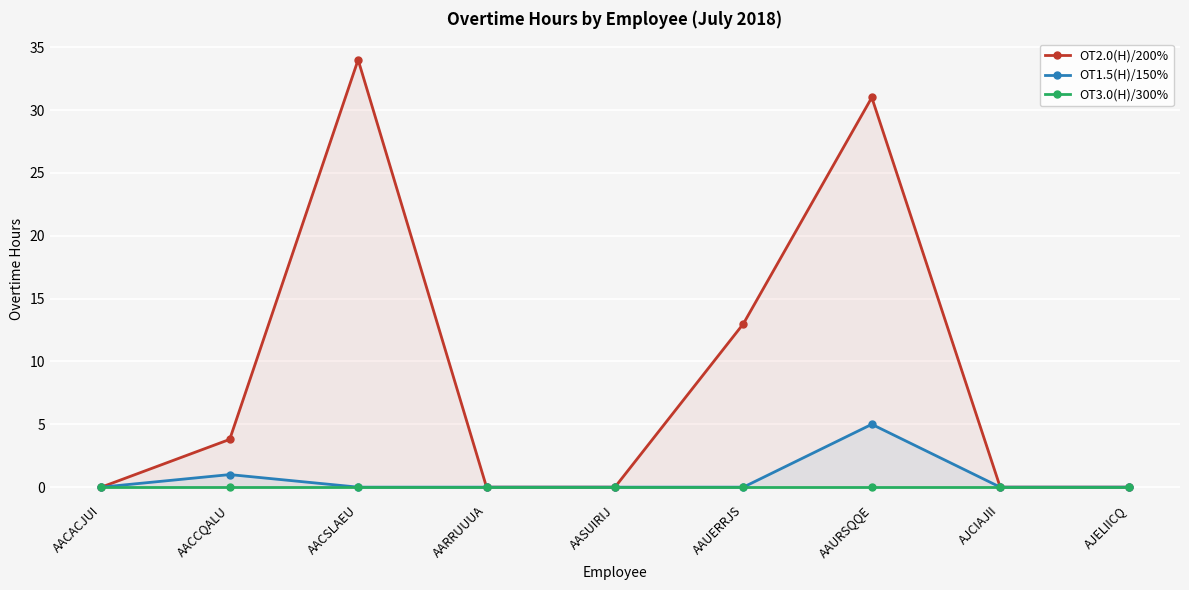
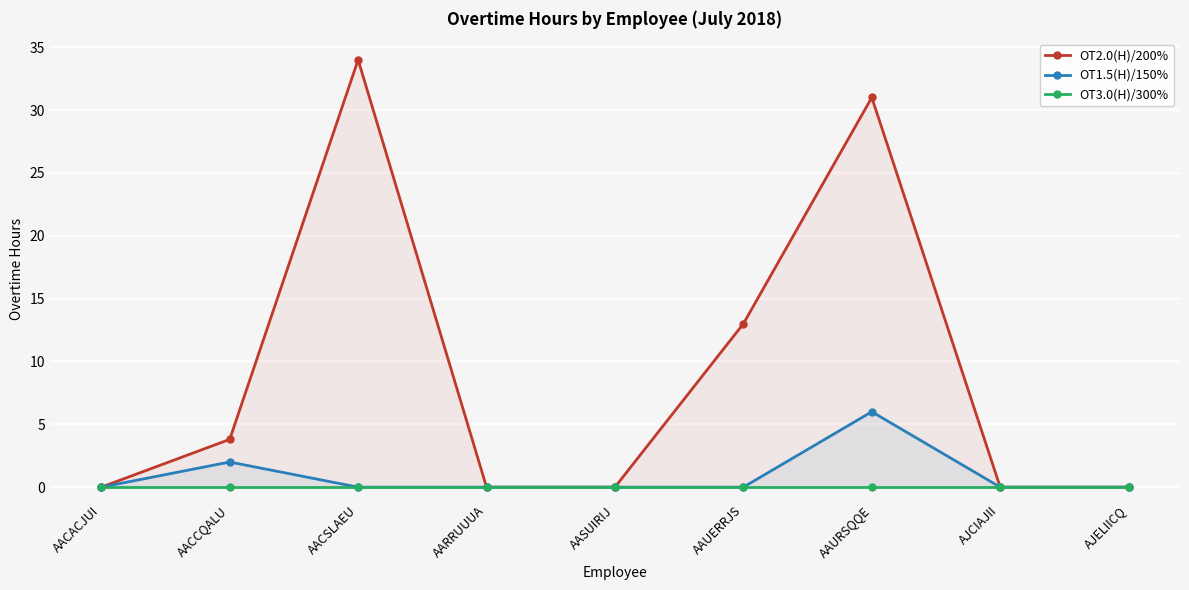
  {
    "OT2.0(H)/200%": {
      "AACCQALU": 3.8,
      "AACSLAEU": 34,
      "AAUERRJS": 13,
      "AAURSQQE": 31
    },
    "OT1.5(H)/150%": {
-     "AACCQALU": 1,
-     "AAURSQQE": 5
+     "AACCQALU": 2,
+     "AAURSQQE": 6
    },
    "OT3.0(H)/300%": {
      "AACCQALU": 0,
      "AAURSQQE": 0
    }
  }
